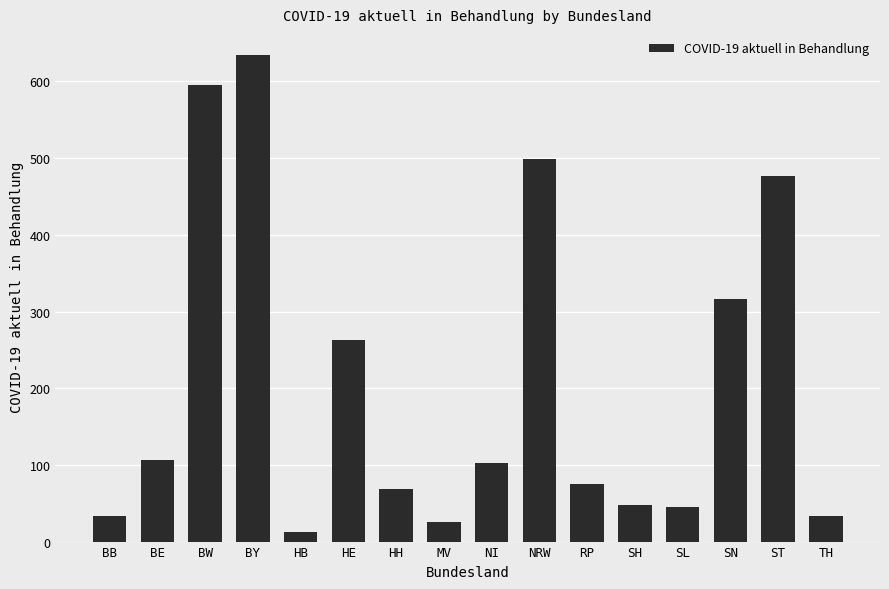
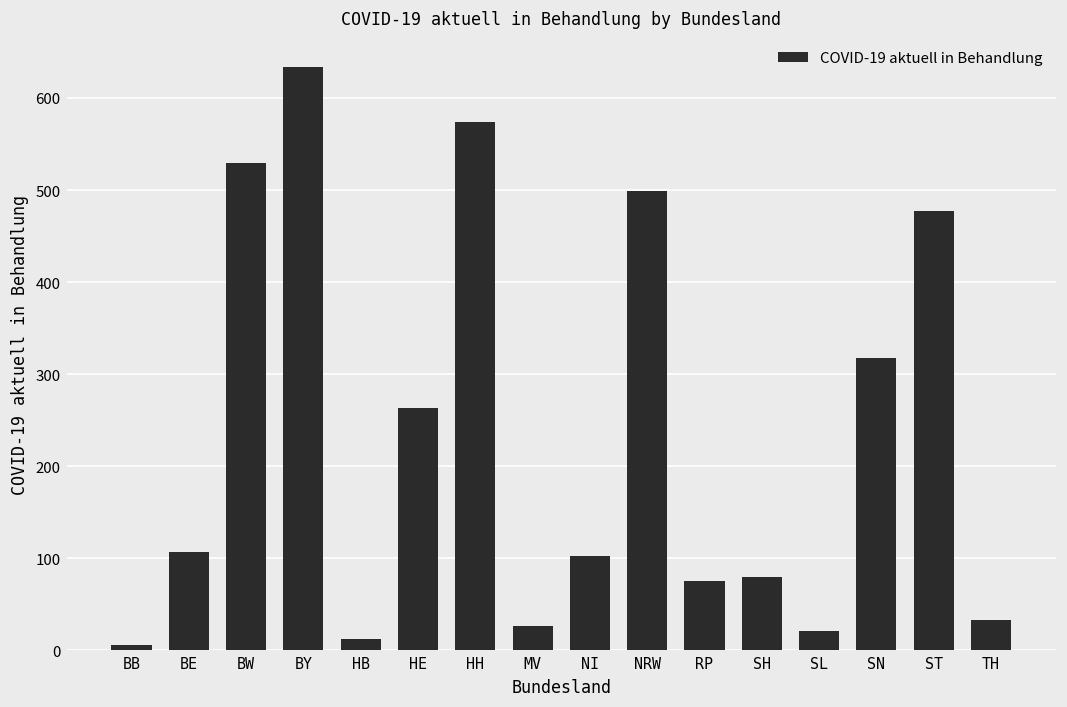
  {
-   "BB": 30,
+   "BB": 10,
    "BE": 110,
-   "BW": 600,
+   "BW": 530,
    "BY": 630,
    "HB": 10,
    "HE": 260,
-   "HH": 70,
+   "HH": 570,
    "MV": 30,
    "NI": 100,
    "NRW": 500,
    "RP": 80,
-   "SH": 50,
-   "SL": 50,
+   "SH": 80,
+   "SL": 20,
    "SN": 320,
    "ST": 480,
    "TH": 30
  }
